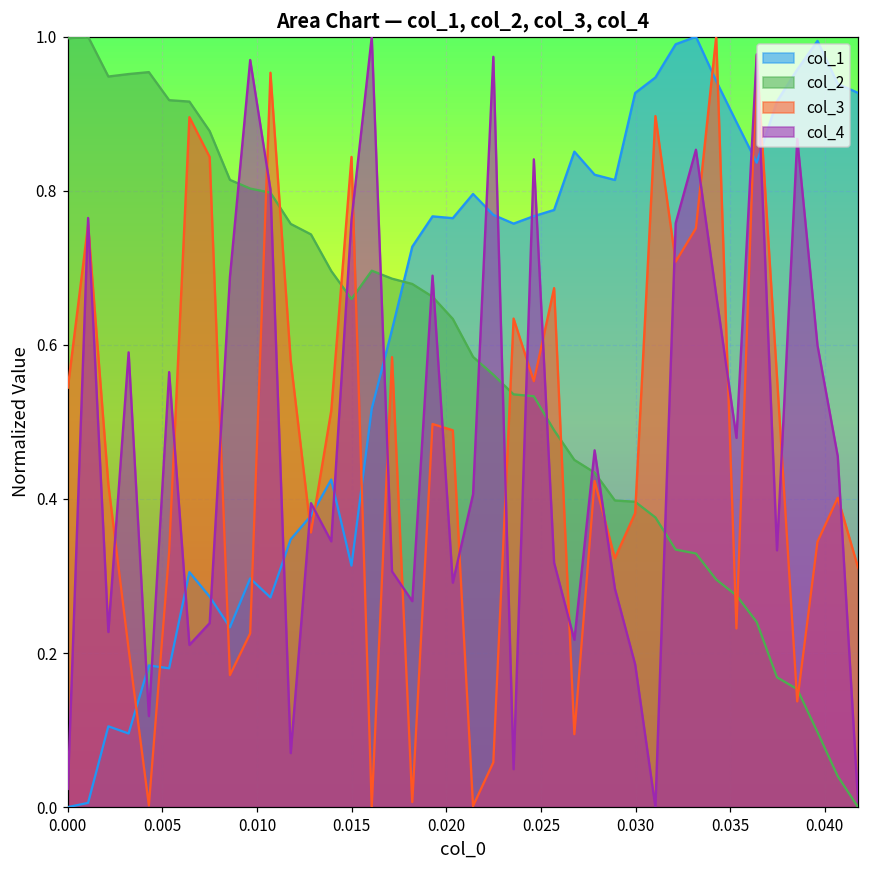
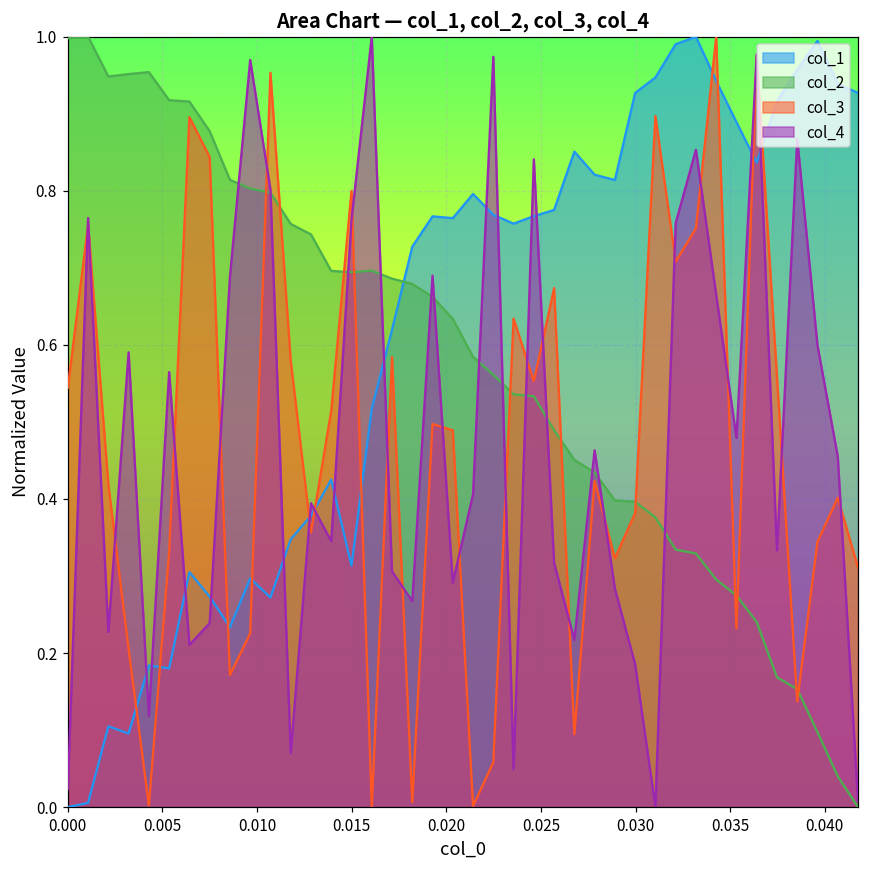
  {
    "col_1": {
      "0.000": 0.00,
      "0.015": 0.31
    },
    "col_2": {
      "0.000": 1.00,
-     "0.015": 0.66
+     "0.015": 0.69
    },
    "col_3": {
      "0.000": 0.54,
-     "0.015": 0.84
+     "0.015": 0.80
    },
    "col_4": {
      "0.000": 0.02,
      "0.015": 0.76
    }
  }
